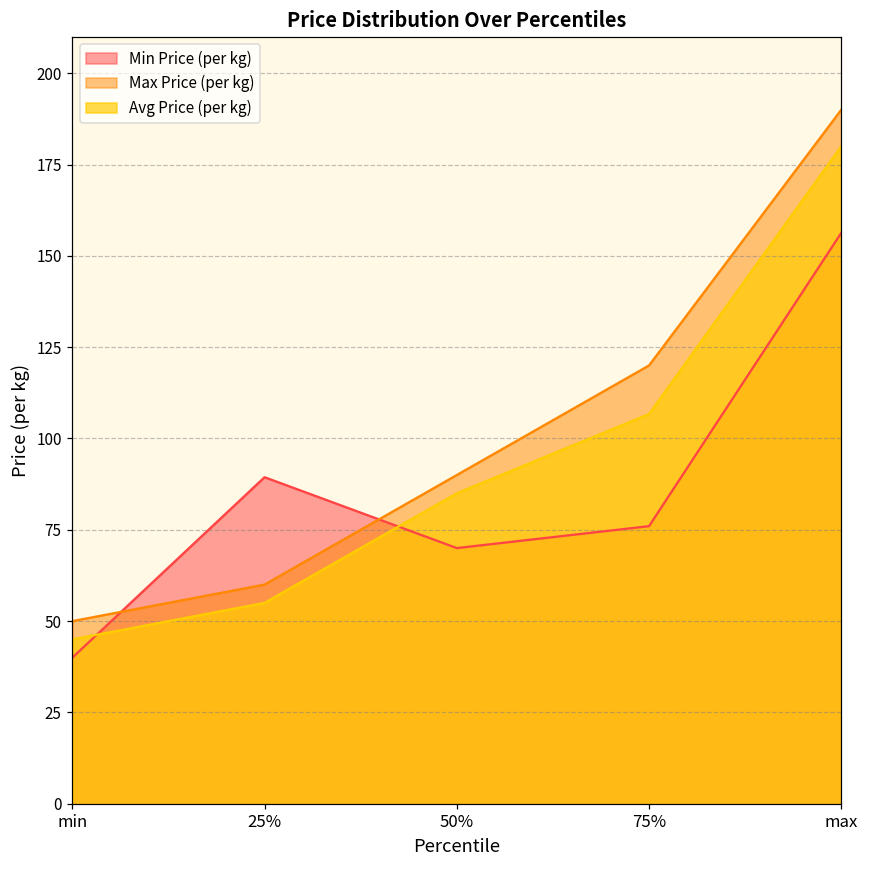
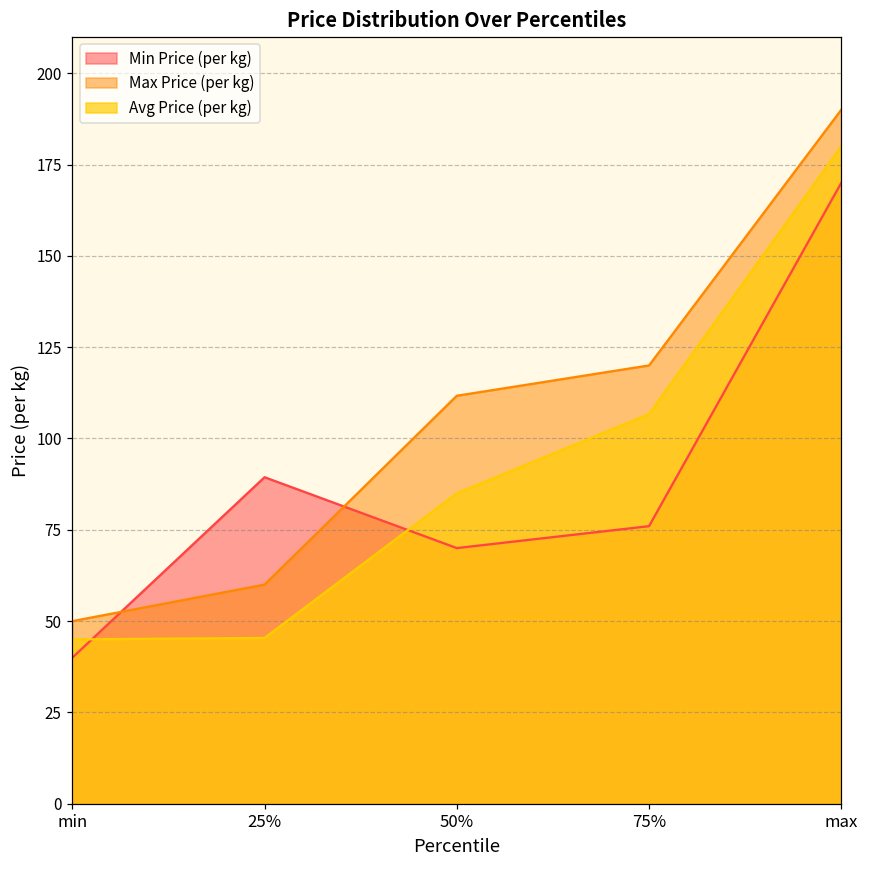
  {
    "Min Price (per kg)": {
      "min": 40,
      "25%": 89,
      "50%": 70,
      "75%": 76,
-     "max": 156
+     "max": 170
    },
    "Max Price (per kg)": {
      "min": 50,
      "25%": 60,
-     "50%": 90,
+     "50%": 112,
      "75%": 120,
      "max": 190
    },
    "Avg Price (per kg)": {
      "min": 45,
-     "25%": 55,
+     "25%": 45,
      "50%": 85,
      "75%": 107,
      "max": 180
    }
  }
